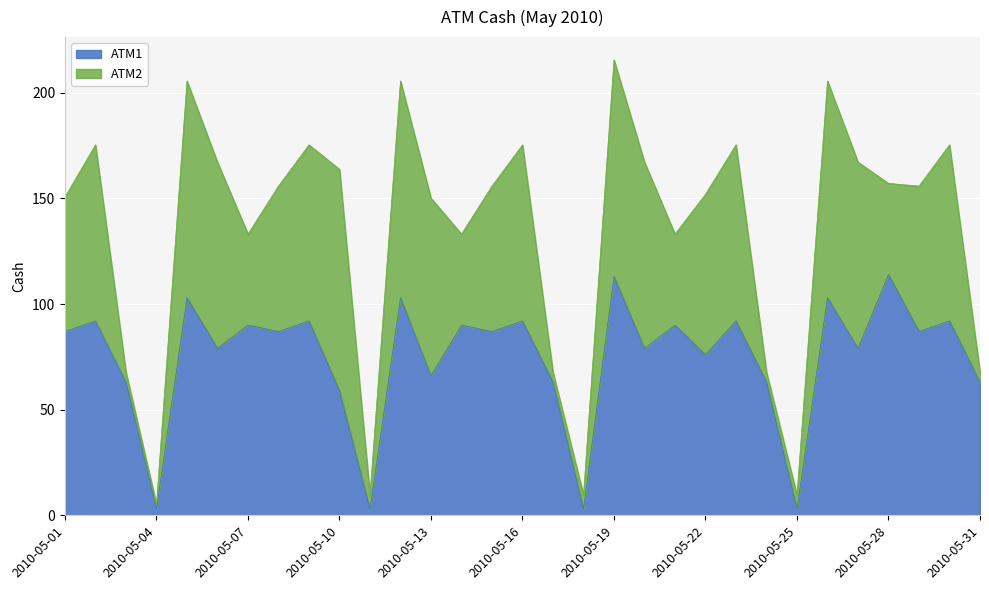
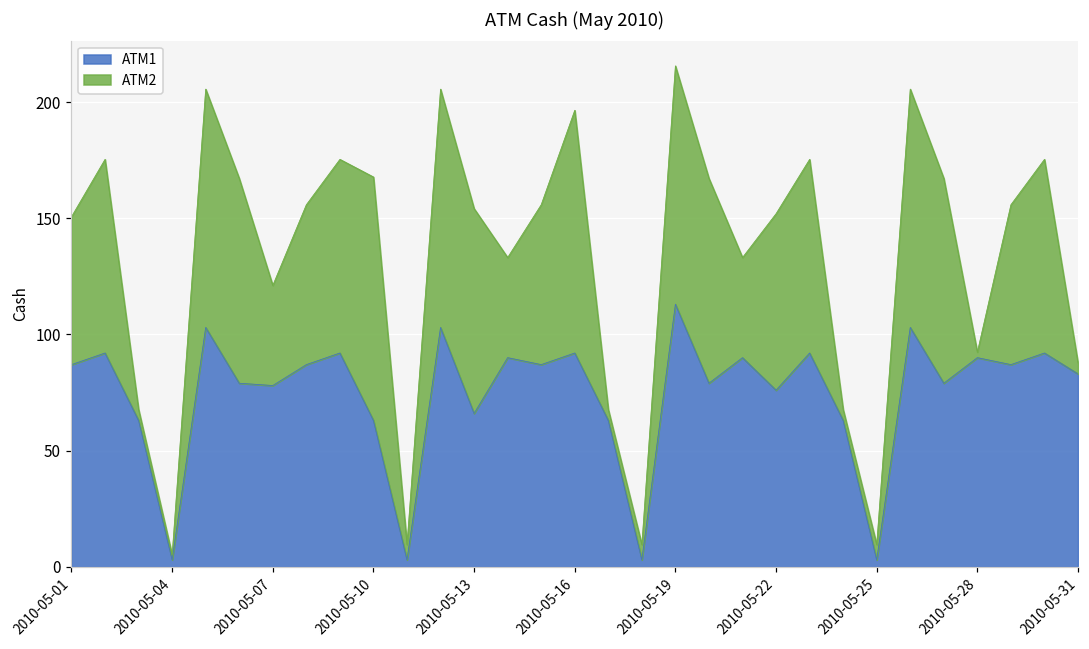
  {
    "ATM1": {
      "2010-05-01": 87,
      "2010-05-04": 3,
-     "2010-05-07": 90,
-     "2010-05-10": 59,
+     "2010-05-07": 78,
+     "2010-05-10": 63,
      "2010-05-13": 66,
      "2010-05-16": 92,
      "2010-05-19": 113,
      "2010-05-22": 76,
      "2010-05-25": 3,
-     "2010-05-28": 114,
-     "2010-05-31": 63
+     "2010-05-28": 90,
+     "2010-05-31": 83
    },
    "ATM2": {
      "2010-05-01": 64,
      "2010-05-04": 2,
      "2010-05-07": 43,
      "2010-05-10": 105,
-     "2010-05-13": 84,
-     "2010-05-16": 83,
+     "2010-05-13": 88,
+     "2010-05-16": 104,
      "2010-05-19": 103,
      "2010-05-22": 76,
      "2010-05-25": 7,
-     "2010-05-28": 43,
+     "2010-05-28": 2,
      "2010-05-31": 5
    }
  }
